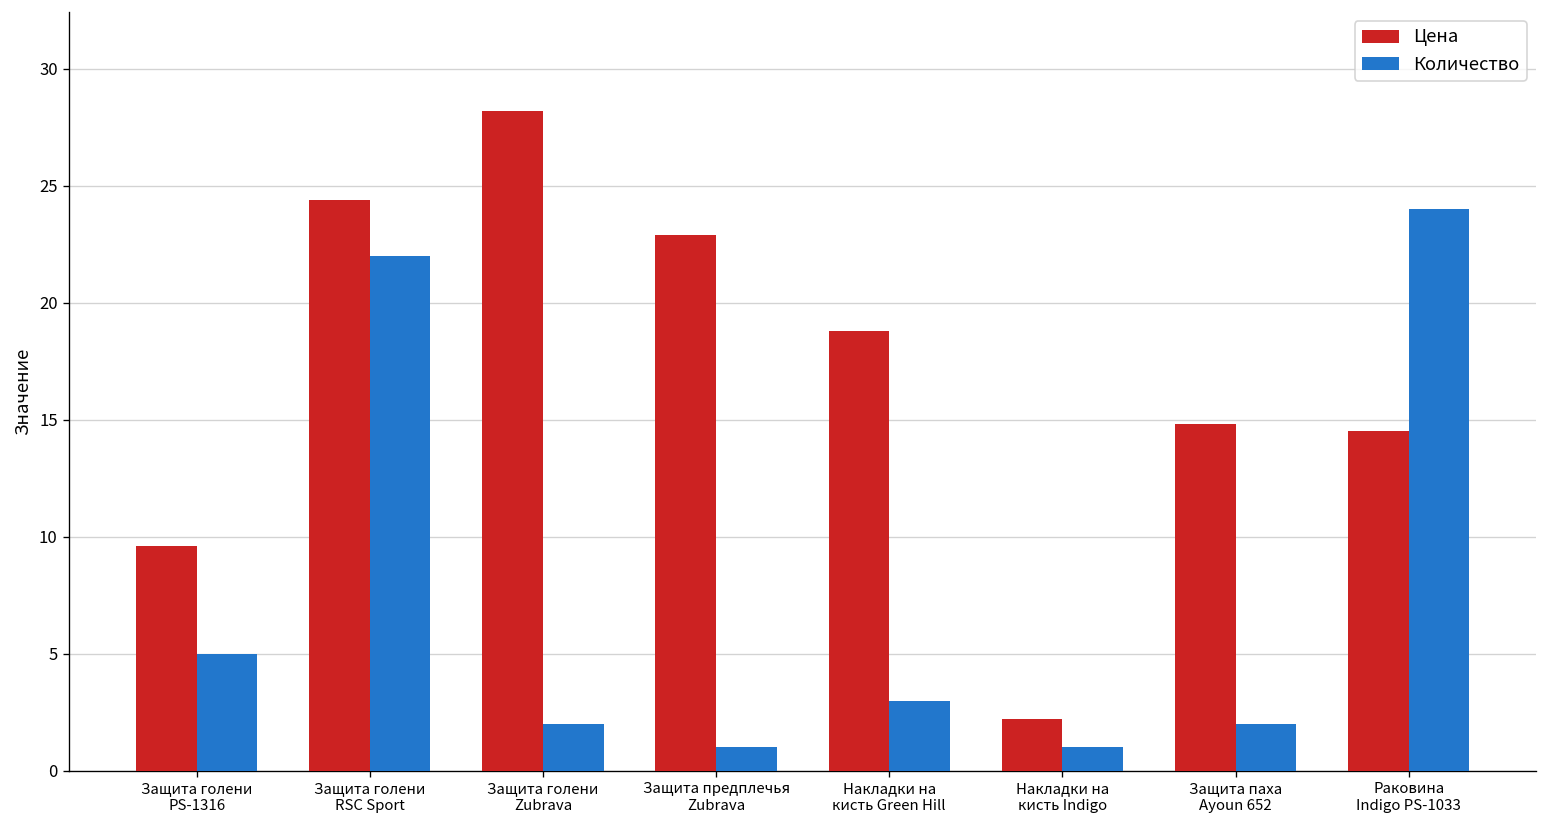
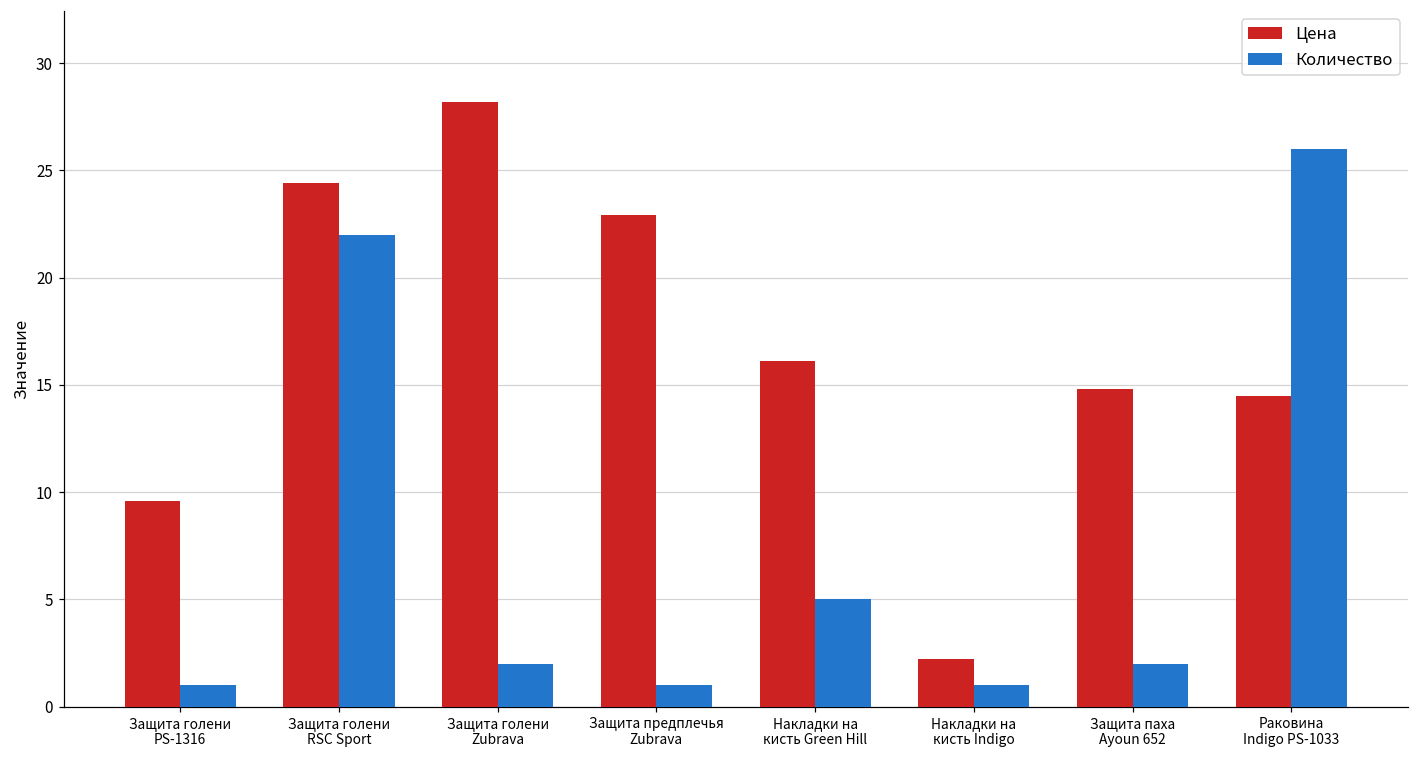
  {
    "Цена": {
      "Защита голени PS-1316": 9.6,
      "Защита голени RSC Sport": 24.4,
      "Защита голени Zubrava": 28.2,
      "Защита предплечья Zubrava": 22.9,
-     "Накладки на кисть Green Hill": 18.8,
+     "Накладки на кисть Green Hill": 16.1,
      "Накладки на кисть Indigo": 2.2,
      "Защита паха Ayoun 652": 14.8,
      "Раковина Indigo PS-1033": 14.5
    },
    "Количество": {
-     "Защита голени PS-1316": 5,
+     "Защита голени PS-1316": 1,
      "Защита голени RSC Sport": 22,
      "Защита голени Zubrava": 2,
      "Защита предплечья Zubrava": 1,
-     "Накладки на кисть Green Hill": 3,
+     "Накладки на кисть Green Hill": 5,
      "Накладки на кисть Indigo": 1,
      "Защита паха Ayoun 652": 2,
-     "Раковина Indigo PS-1033": 24
+     "Раковина Indigo PS-1033": 26
    }
  }
